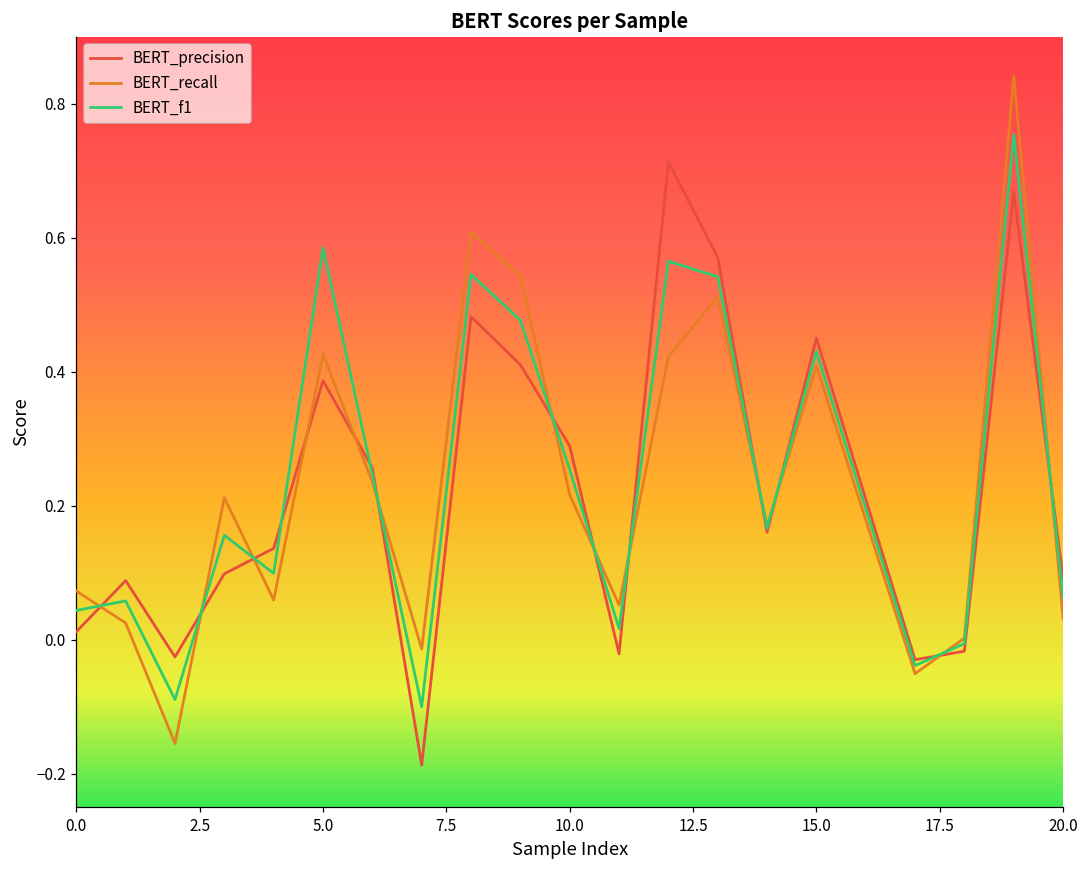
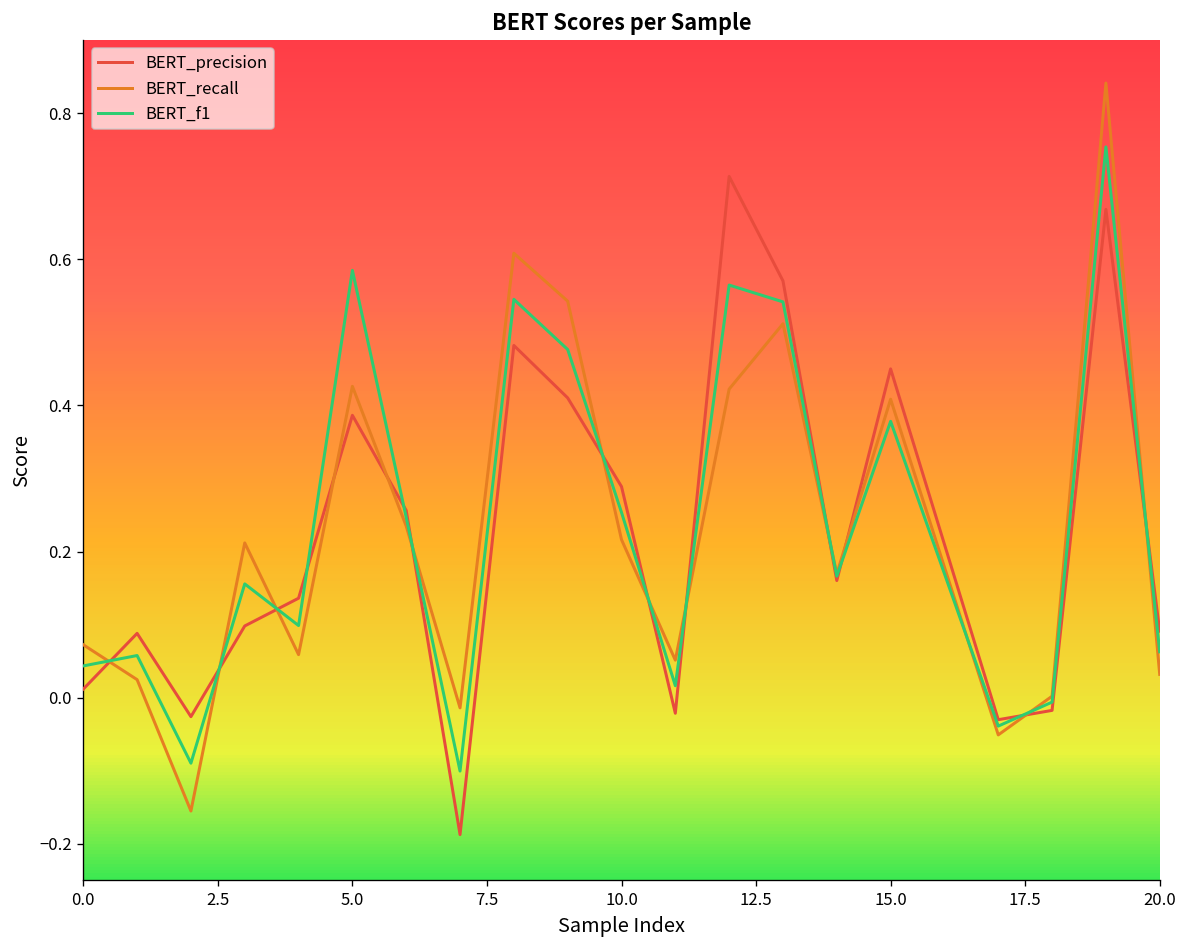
  {
    "BERT_f1": {
      "0.0": 0.04,
      "5.0": 0.58,
      "10.0": 0.25,
-     "15.0": 0.43,
+     "15.0": 0.38,
      "20.0": 0.06
    }
  }
